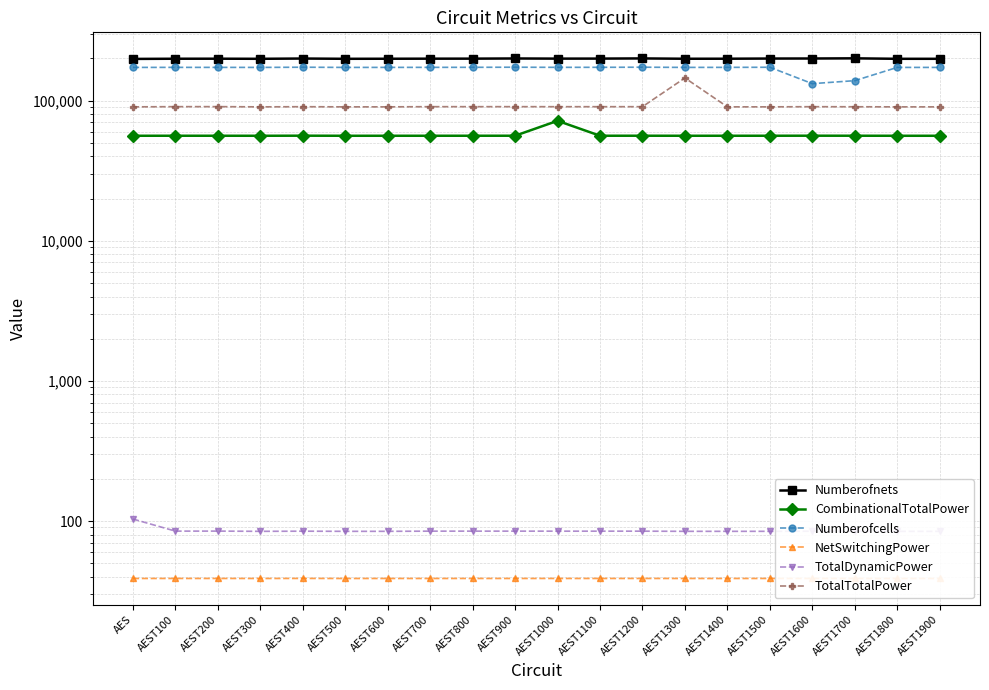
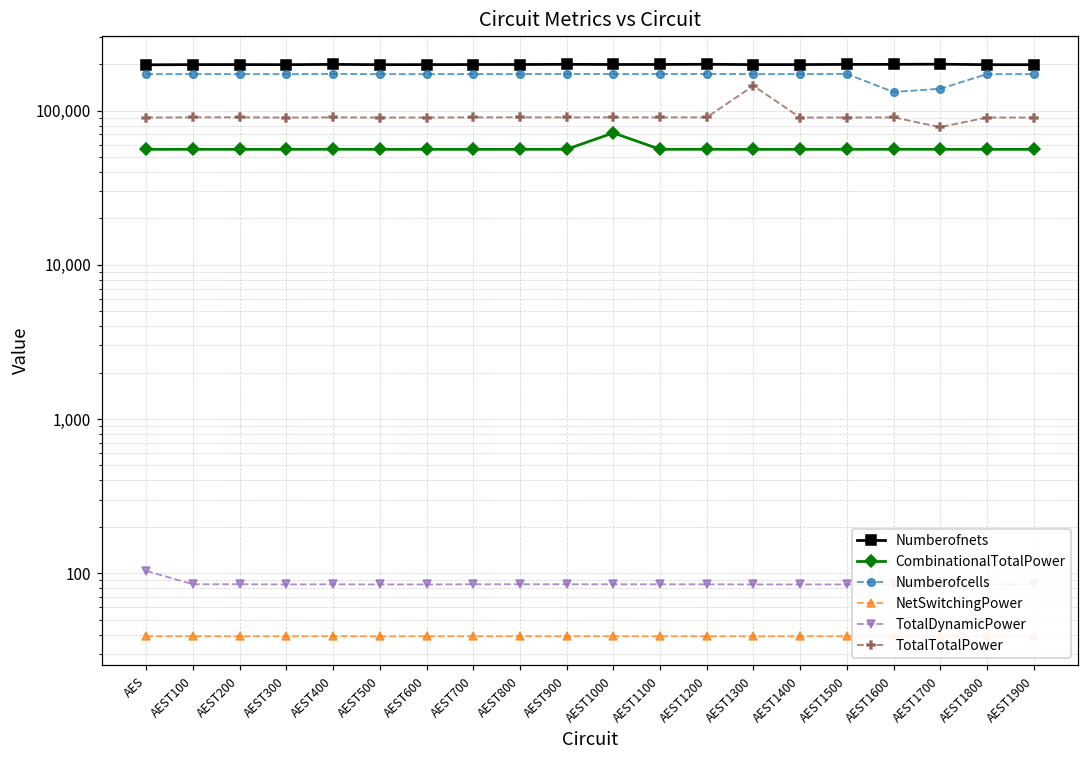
  {
    "Numberofnets": {
      "AES": "200,000",
      "AEST100": "200,000",
      "AEST200": "200,000",
      "AEST300": "200,000",
      "AEST400": "200,000",
      "AEST500": "200,000",
      "AEST600": "200,000",
      "AEST700": "200,000",
      "AEST800": "200,000",
      "AEST900": "200,000",
      "AEST1000": "200,000",
      "AEST1100": "200,000",
      "AEST1200": "200,000",
      "AEST1300": "200,000",
      "AEST1400": "200,000",
      "AEST1500": "200,000",
      "AEST1600": "200,000",
      "AEST1700": "200,000",
      "AEST1800": "200,000",
      "AEST1900": "200,000"
    },
    "CombinationalTotalPower": {
      "AES": "56,000",
      "AEST100": "56,000",
      "AEST200": "56,000",
      "AEST300": "56,000",
      "AEST400": "56,000",
      "AEST500": "56,000",
      "AEST600": "56,000",
      "AEST700": "56,000",
      "AEST800": "56,000",
      "AEST900": "56,000",
      "AEST1000": "70,000",
      "AEST1100": "56,000",
      "AEST1200": "56,000",
      "AEST1300": "56,000",
      "AEST1400": "56,000",
      "AEST1500": "56,000",
      "AEST1600": "56,000",
      "AEST1700": "56,000",
      "AEST1800": "56,000",
      "AEST1900": "56,000"
    },
    "Numberofcells": {
      "AES": "170,000",
      "AEST100": "170,000",
      "AEST200": "170,000",
      "AEST300": "170,000",
      "AEST400": "170,000",
      "AEST500": "170,000",
      "AEST600": "170,000",
      "AEST700": "170,000",
      "AEST800": "170,000",
      "AEST900": "170,000",
      "AEST1000": "170,000",
      "AEST1100": "170,000",
      "AEST1200": "170,000",
      "AEST1300": "170,000",
      "AEST1400": "170,000",
      "AEST1500": "170,000",
      "AEST1600": "130,000",
      "AEST1700": "140,000",
      "AEST1800": "170,000",
      "AEST1900": "170,000"
    },
    "NetSwitchingPower": {
      "AES": "39",
      "AEST100": "39",
      "AEST200": "39",
      "AEST300": "39",
      "AEST400": "39",
      "AEST500": "39",
      "AEST600": "39",
      "AEST700": "39",
      "AEST800": "39",
      "AEST900": "39",
      "AEST1000": "39",
      "AEST1100": "39",
      "AEST1200": "39",
      "AEST1300": "39",
      "AEST1400": "39",
      "AEST1500": "39"
    },
    "TotalDynamicPower": {
      "AES": "100",
      "AEST100": "80",
      "AEST200": "80",
      "AEST300": "80",
      "AEST400": "80",
      "AEST500": "80",
      "AEST600": "80",
      "AEST700": "80",
      "AEST800": "80",
      "AEST900": "80",
      "AEST1000": "80",
      "AEST1100": "80",
      "AEST1200": "80",
      "AEST1300": "80",
      "AEST1400": "80",
      "AEST1500": "80"
    },
    "TotalTotalPower": {
      "AES": "90,000",
      "AEST100": "90,000",
      "AEST200": "90,000",
      "AEST300": "90,000",
      "AEST400": "90,000",
      "AEST500": "90,000",
      "AEST600": "90,000",
      "AEST700": "90,000",
      "AEST800": "90,000",
      "AEST900": "90,000",
      "AEST1000": "90,000",
      "AEST1100": "90,000",
      "AEST1200": "90,000",
      "AEST1300": "140,000",
      "AEST1400": "90,000",
      "AEST1500": "90,000",
      "AEST1600": "90,000",
-     "AEST1700": "90,000",
+     "AEST1700": "80,000",
      "AEST1800": "90,000",
      "AEST1900": "90,000"
    }
  }
